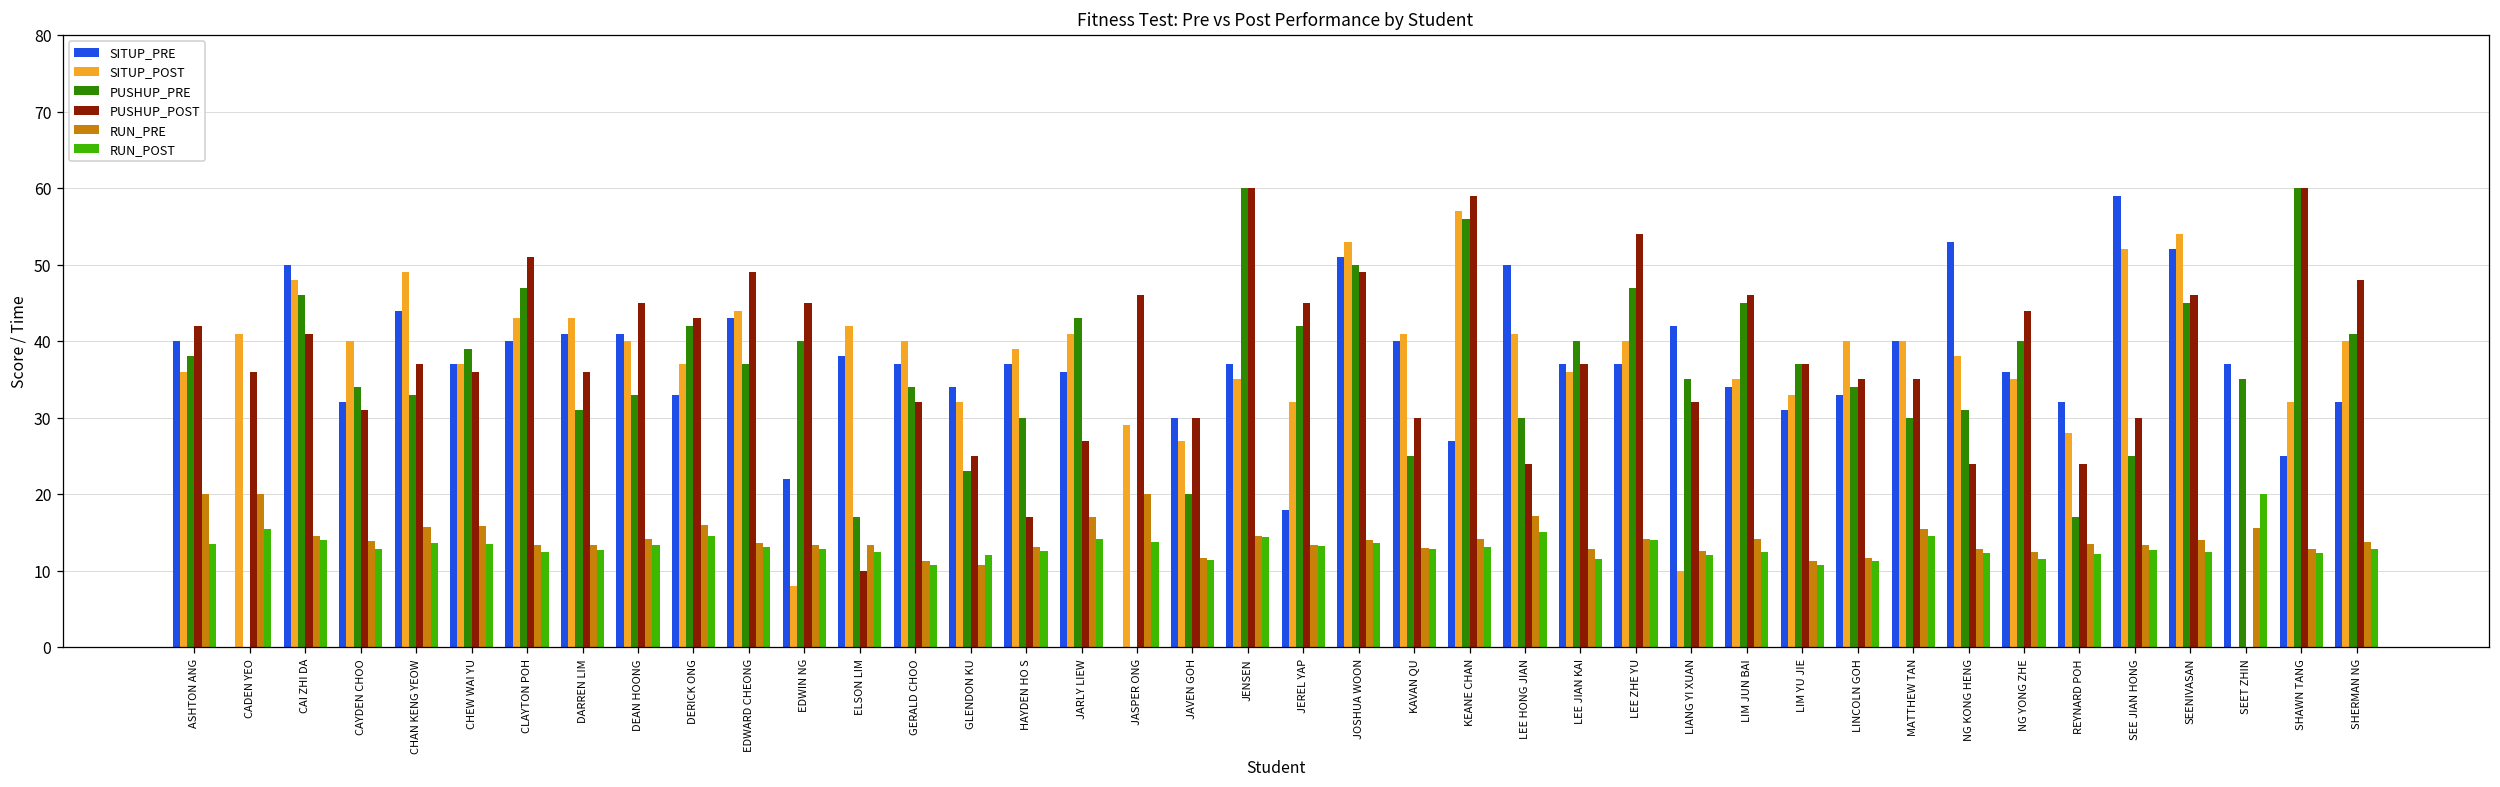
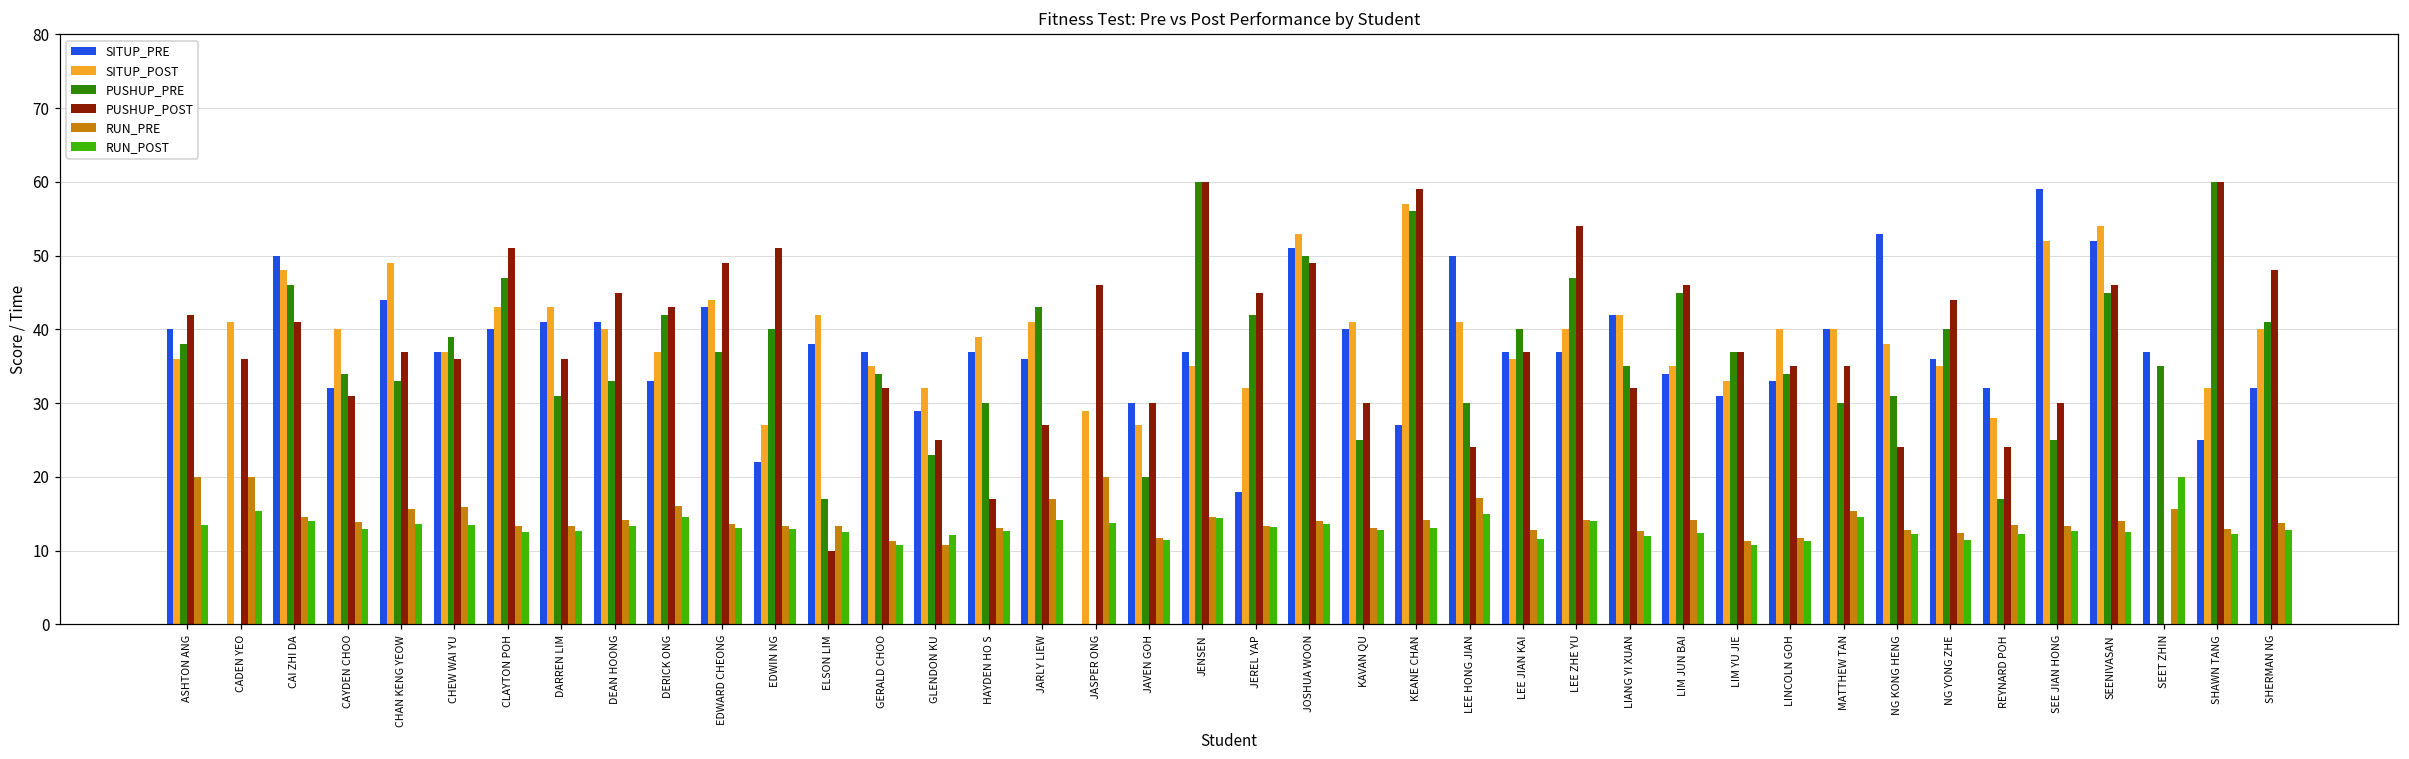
  {
    "SITUP_PRE": {
      "ASHTON ANG": 40,
      "CADEN YEO": 0,
      "CAI ZHI DA": 50,
      "CAYDEN CHOO": 32,
      "CHAN KENG YEOW": 44,
      "CHEW WAI YU": 37,
      "CLAYTON POH": 40,
      "DARREN LIM": 41,
      "DEAN HOONG": 41,
      "DERICK ONG": 33,
      "EDWARD CHEONG": 43,
      "EDWIN NG": 22,
      "ELSON LIM": 38,
      "GERALD CHOO": 37,
-     "GLENDON KU": 34,
+     "GLENDON KU": 29,
      "HAYDEN HO S": 37,
      "JARLY LIEW": 36,
      "JASPER ONG": 0,
      "JAVEN GOH": 30,
      "JENSEN": 37,
      "JEREL YAP": 18,
      "JOSHUA WOON": 51,
      "KAVAN QU": 40,
      "KEANE CHAN": 27,
      "LEE HONG JIAN": 50,
      "LEE JIAN KAI": 37,
      "LEE ZHE YU": 37,
      "LIANG YI XUAN": 42,
      "LIM JUN BAI": 34,
      "LIM YU JIE": 31,
      "LINCOLN GOH": 33,
      "MATTHEW TAN": 40,
      "NG KONG HENG": 53,
      "NG YONG ZHE": 36,
      "REYNARD POH": 32,
      "SEE JIAN HONG": 59,
      "SEENIVASAN": 52,
      "SEET ZHIN": 37,
      "SHAWN TANG": 25,
      "SHERMAN NG": 32
    },
    "SITUP_POST": {
      "ASHTON ANG": 36,
      "CADEN YEO": 41,
      "CAI ZHI DA": 48,
      "CAYDEN CHOO": 40,
      "CHAN KENG YEOW": 49,
      "CHEW WAI YU": 37,
      "CLAYTON POH": 43,
      "DARREN LIM": 43,
      "DEAN HOONG": 40,
      "DERICK ONG": 37,
      "EDWARD CHEONG": 44,
-     "EDWIN NG": 8,
+     "EDWIN NG": 27,
      "ELSON LIM": 42,
-     "GERALD CHOO": 40,
+     "GERALD CHOO": 35,
      "GLENDON KU": 32,
      "HAYDEN HO S": 39,
      "JARLY LIEW": 41,
      "JASPER ONG": 29,
      "JAVEN GOH": 27,
      "JENSEN": 35,
      "JEREL YAP": 32,
      "JOSHUA WOON": 53,
      "KAVAN QU": 41,
      "KEANE CHAN": 57,
      "LEE HONG JIAN": 41,
      "LEE JIAN KAI": 36,
      "LEE ZHE YU": 40,
-     "LIANG YI XUAN": 10,
+     "LIANG YI XUAN": 42,
      "LIM JUN BAI": 35,
      "LIM YU JIE": 33,
      "LINCOLN GOH": 40,
      "MATTHEW TAN": 40,
      "NG KONG HENG": 38,
      "NG YONG ZHE": 35,
      "REYNARD POH": 28,
      "SEE JIAN HONG": 52,
      "SEENIVASAN": 54,
      "SEET ZHIN": 0,
      "SHAWN TANG": 32,
      "SHERMAN NG": 40
    },
    "PUSHUP_POST": {
      "ASHTON ANG": 42,
      "CADEN YEO": 36,
      "CAI ZHI DA": 41,
      "CAYDEN CHOO": 31,
      "CHAN KENG YEOW": 37,
      "CHEW WAI YU": 36,
      "CLAYTON POH": 51,
      "DARREN LIM": 36,
      "DEAN HOONG": 45,
      "DERICK ONG": 43,
      "EDWARD CHEONG": 49,
-     "EDWIN NG": 45,
+     "EDWIN NG": 51,
      "ELSON LIM": 10,
      "GERALD CHOO": 32,
      "GLENDON KU": 25,
      "HAYDEN HO S": 17,
      "JARLY LIEW": 27,
      "JASPER ONG": 46,
      "JAVEN GOH": 30,
      "JENSEN": 60,
      "JEREL YAP": 45,
      "JOSHUA WOON": 49,
      "KAVAN QU": 30,
      "KEANE CHAN": 59,
      "LEE HONG JIAN": 24,
      "LEE JIAN KAI": 37,
      "LEE ZHE YU": 54,
      "LIANG YI XUAN": 32,
      "LIM JUN BAI": 46,
      "LIM YU JIE": 37,
      "LINCOLN GOH": 35,
      "MATTHEW TAN": 35,
      "NG KONG HENG": 24,
      "NG YONG ZHE": 44,
      "REYNARD POH": 24,
      "SEE JIAN HONG": 30,
      "SEENIVASAN": 46,
      "SEET ZHIN": 0,
      "SHAWN TANG": 60,
      "SHERMAN NG": 48
    },
    "RUN_PRE": {
      "ASHTON ANG": 20,
      "CADEN YEO": 20,
      "CAI ZHI DA": 15,
      "CAYDEN CHOO": 14,
      "CHAN KENG YEOW": 16,
      "CHEW WAI YU": 16,
      "CLAYTON POH": 13,
      "DARREN LIM": 13,
      "DEAN HOONG": 14,
      "DERICK ONG": 16,
      "EDWARD CHEONG": 14,
      "EDWIN NG": 13,
      "ELSON LIM": 13,
      "GERALD CHOO": 11,
      "GLENDON KU": 11,
      "HAYDEN HO S": 13,
      "JARLY LIEW": 17,
      "JASPER ONG": 20,
      "JAVEN GOH": 12,
      "JENSEN": 15,
      "JEREL YAP": 13,
      "JOSHUA WOON": 14,
      "KAVAN QU": 13,
      "KEANE CHAN": 14,
      "LEE HONG JIAN": 17,
      "LEE JIAN KAI": 13,
      "LEE ZHE YU": 14,
      "LIANG YI XUAN": 13,
      "LIM JUN BAI": 14,
      "LIM YU JIE": 11,
      "LINCOLN GOH": 12,
      "MATTHEW TAN": 15,
      "NG KONG HENG": 13,
      "NG YONG ZHE": 12,
      "REYNARD POH": 14,
      "SEE JIAN HONG": 13,
      "SEENIVASAN": 14,
      "SEET ZHIN": 16,
      "SHAWN TANG": 13,
      "SHERMAN NG": 14
    }
  }
